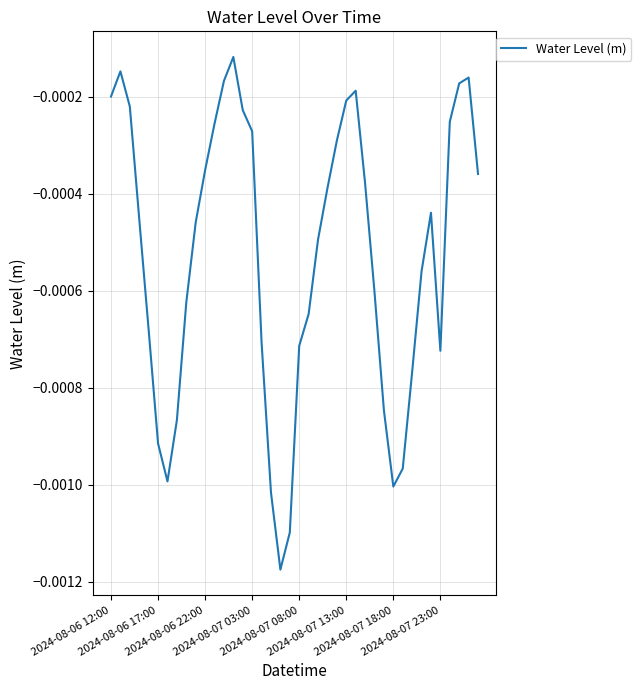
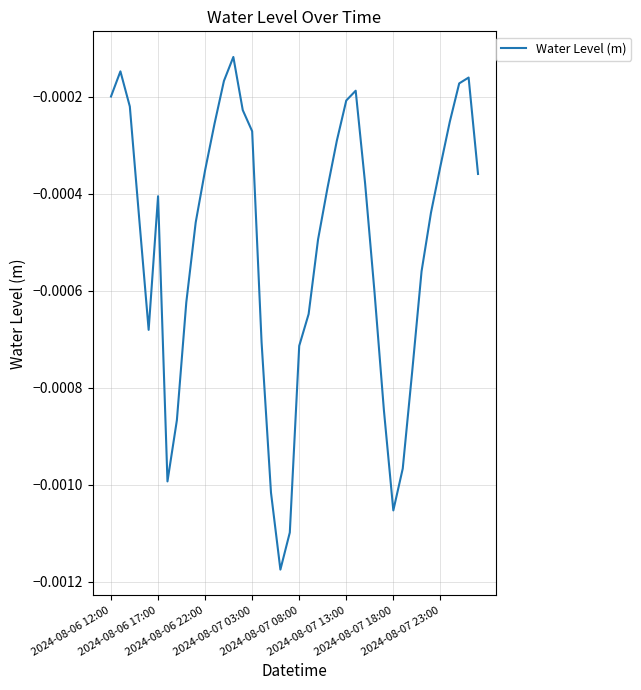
  {
    "2024-08-06 12:00": -0.00020,
-   "2024-08-06 17:00": -0.00091,
+   "2024-08-06 17:00": -0.00041,
    "2024-08-06 22:00": -0.00035,
    "2024-08-07 03:00": -0.00027,
    "2024-08-07 08:00": -0.00071,
    "2024-08-07 13:00": -0.00021,
-   "2024-08-07 18:00": -0.00100,
-   "2024-08-07 23:00": -0.00072
+   "2024-08-07 18:00": -0.00105,
+   "2024-08-07 23:00": -0.00034
  }
